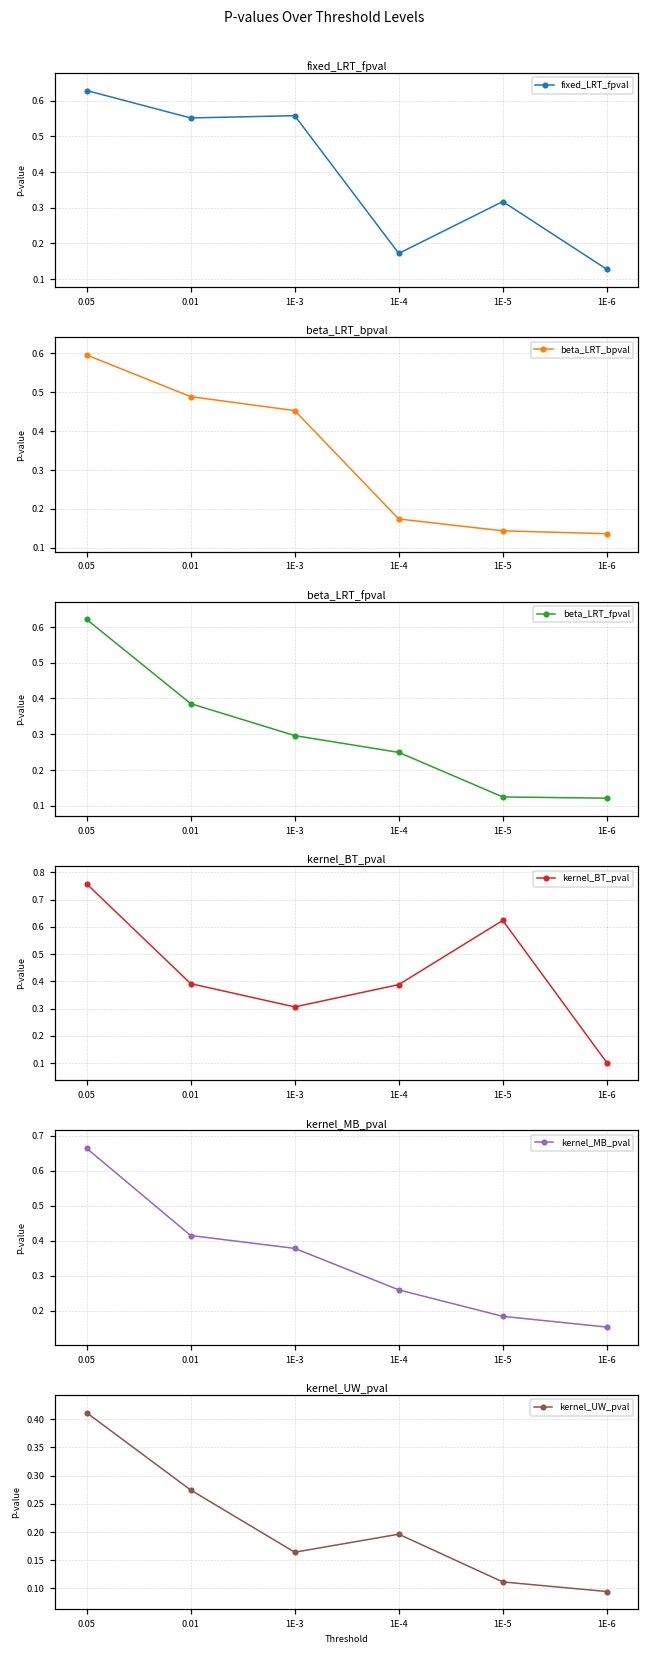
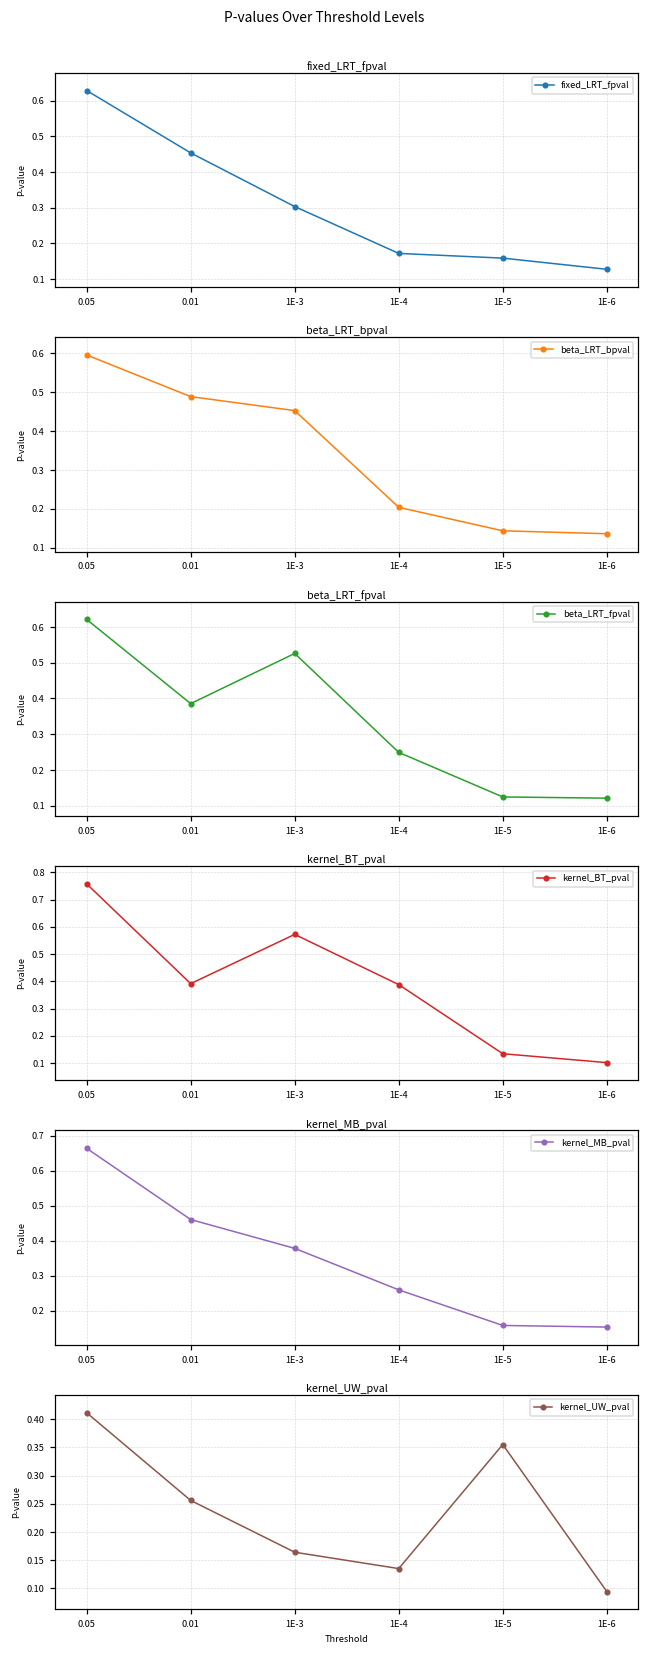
  {
    "fixed_LRT_fpval": {
      "0.05": 0.63,
-     "0.01": 0.55,
-     "1E-3": 0.56,
+     "0.01": 0.45,
+     "1E-3": 0.30,
      "1E-4": 0.17,
-     "1E-5": 0.32,
+     "1E-5": 0.16,
      "1E-6": 0.13
    },
    "beta_LRT_bpval": {
      "0.05": 0.60,
      "0.01": 0.49,
      "1E-3": 0.45,
-     "1E-4": 0.17,
+     "1E-4": 0.20,
      "1E-5": 0.14,
      "1E-6": 0.14
    },
    "beta_LRT_fpval": {
      "0.05": 0.62,
      "0.01": 0.39,
-     "1E-3": 0.30,
+     "1E-3": 0.53,
      "1E-4": 0.25,
      "1E-5": 0.12,
      "1E-6": 0.12
    },
    "kernel_BT_pval": {
      "0.05": 0.76,
      "0.01": 0.39,
-     "1E-3": 0.31,
+     "1E-3": 0.57,
      "1E-4": 0.39,
-     "1E-5": 0.62,
+     "1E-5": 0.13,
      "1E-6": 0.10
    },
    "kernel_MB_pval": {
      "0.05": 0.66,
-     "0.01": 0.41,
+     "0.01": 0.46,
      "1E-3": 0.38,
      "1E-4": 0.26,
-     "1E-5": 0.18,
+     "1E-5": 0.16,
      "1E-6": 0.15
    },
    "kernel_UW_pval": {
      "0.05": 0.41,
-     "0.01": 0.27,
+     "0.01": 0.26,
      "1E-3": 0.16,
-     "1E-4": 0.20,
-     "1E-5": 0.11,
+     "1E-4": 0.14,
+     "1E-5": 0.36,
      "1E-6": 0.09
    }
  }
